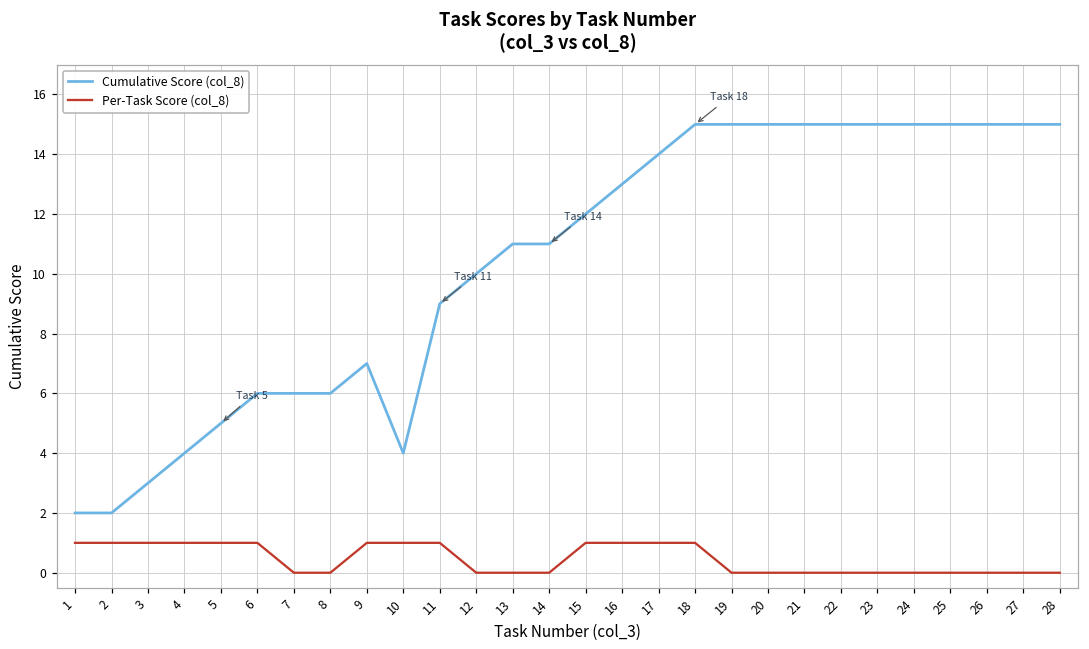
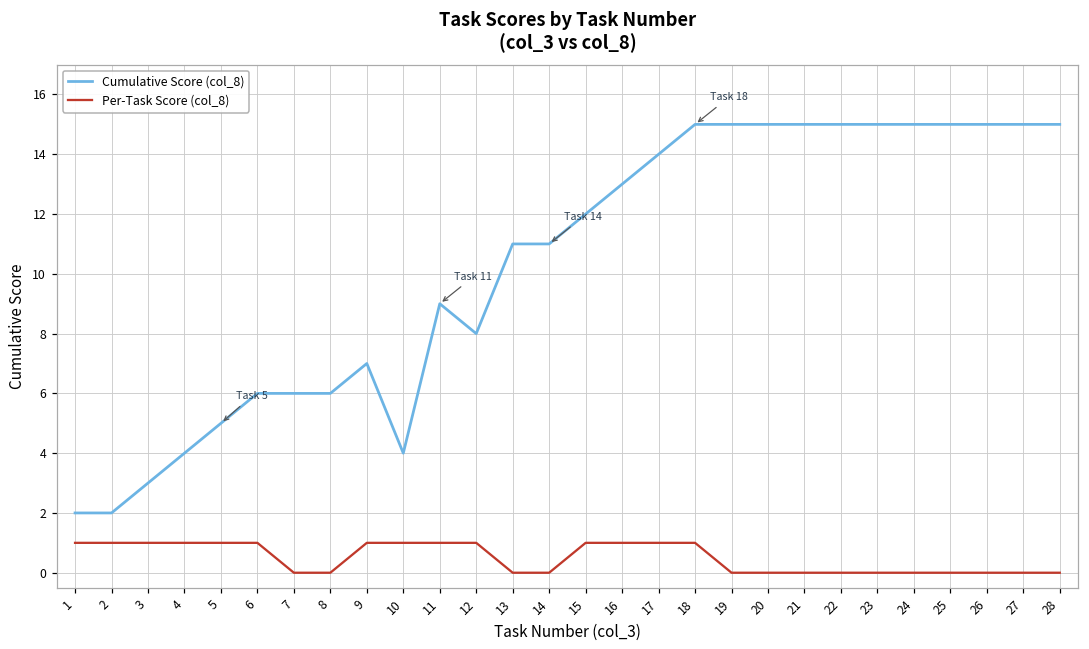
  {
    "Cumulative Score (col_8)": {
      "1": 2,
      "2": 2,
      "3": 3,
      "4": 4,
      "7": 6,
      "8": 6,
      "9": 7,
      "10": 4,
      "11": 9,
-     "12": 10,
+     "12": 8,
      "13": 11,
      "14": 11,
      "16": 13,
      "17": 14,
      "18": 15,
      "20": 15,
      "21": 15,
      "22": 15,
      "23": 15,
      "24": 15,
      "25": 15,
      "26": 15,
      "27": 15,
      "28": 15
    },
    "Per-Task Score (col_8)": {
      "1": 1,
      "2": 1,
      "3": 1,
      "4": 1,
      "5": 1,
      "6": 1,
      "7": 0,
      "8": 0,
      "9": 1,
      "10": 1,
      "11": 1,
-     "12": 0,
+     "12": 1,
      "13": 0,
      "14": 0,
      "15": 1,
      "16": 1,
      "17": 1,
      "18": 1,
      "19": 0,
      "20": 0,
      "21": 0,
      "22": 0,
      "23": 0,
      "24": 0,
      "25": 0,
      "26": 0,
      "27": 0,
      "28": 0
    }
  }
